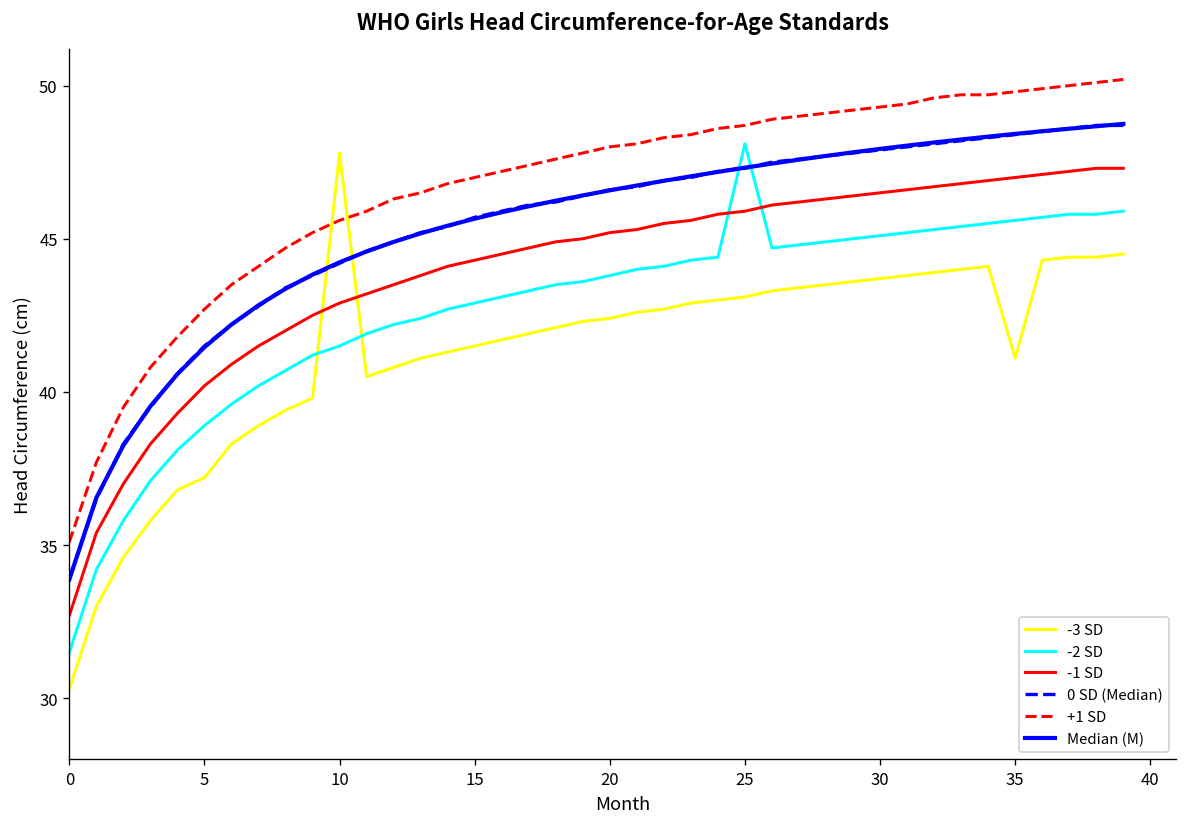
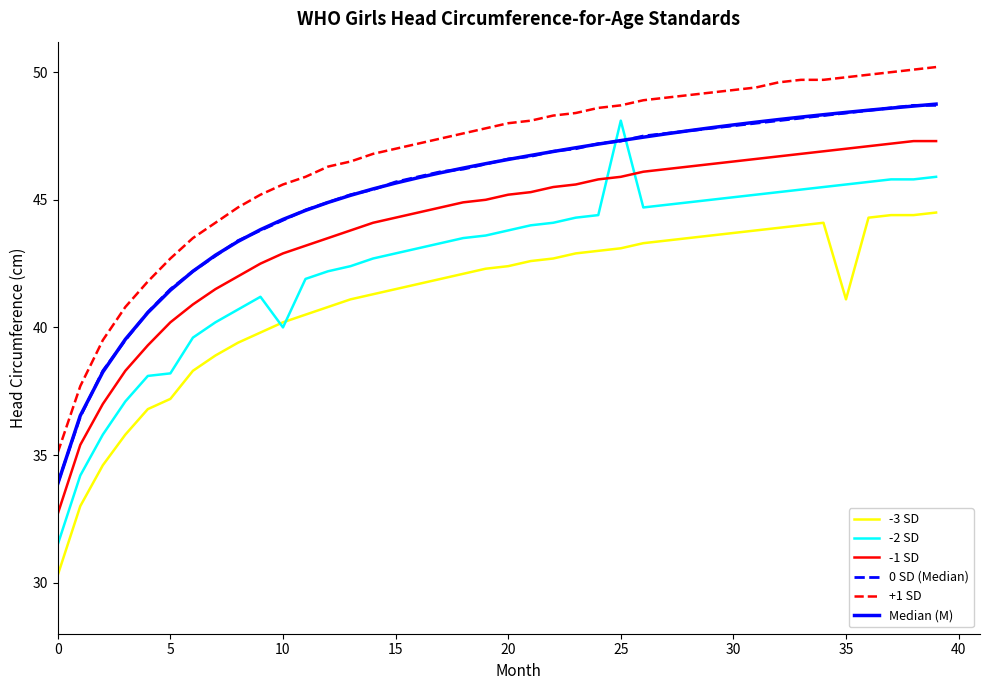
  {
    "-3 SD": {
      "0": 30.3,
      "5": 37.2,
-     "10": 47.8,
+     "10": 40.2,
      "15": 41.5,
      "20": 42.4,
      "25": 43.1,
      "30": 43.7,
      "35": 41.1
    },
    "-2 SD": {
      "0": 31.5,
-     "5": 38.9,
-     "10": 41.5,
+     "5": 38.2,
+     "10": 40.0,
      "15": 42.9,
      "20": 43.8,
      "25": 48.1,
      "30": 45.1,
      "35": 45.6
    }
  }
